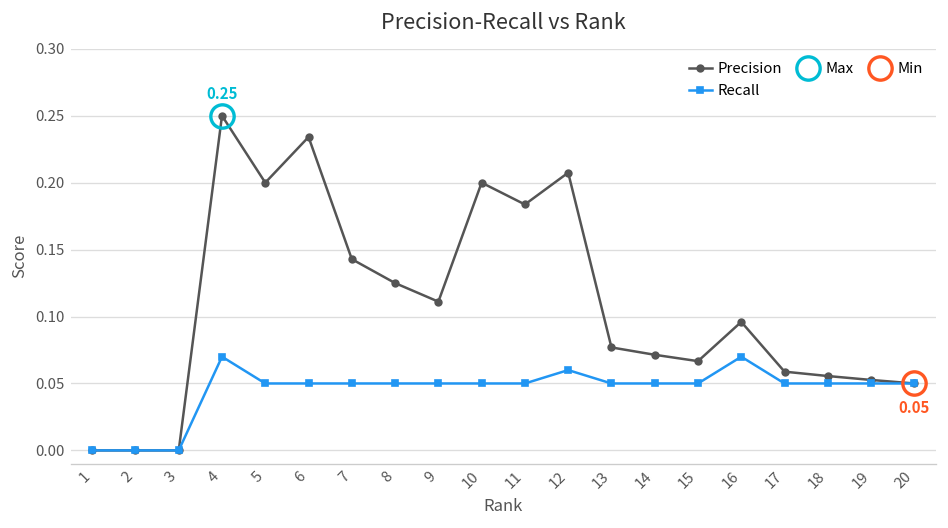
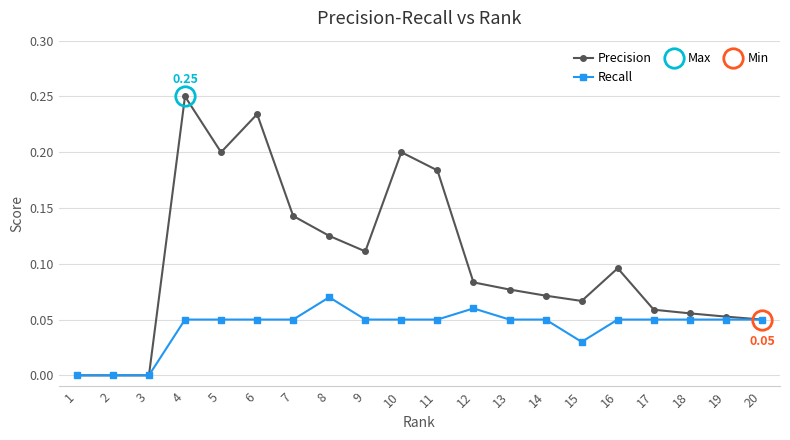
  {
    "Precision": {
      "5": 0.200,
      "6": 0.234,
      "7": 0.143,
      "8": 0.125,
      "9": 0.111,
      "10": 0.200,
      "11": 0.184,
-     "12": 0.207,
+     "12": 0.083,
      "13": 0.077,
      "14": 0.071,
      "15": 0.067,
      "16": 0.096,
      "17": 0.059,
      "18": 0.056,
      "19": 0.053
    },
    "Recall": {
-     "4": 0.07,
+     "4": 0.05,
      "5": 0.05,
      "6": 0.05,
      "7": 0.05,
-     "8": 0.05,
+     "8": 0.07,
      "9": 0.05,
      "10": 0.05,
      "11": 0.05,
      "12": 0.06,
      "13": 0.05,
      "14": 0.05,
-     "15": 0.05,
-     "16": 0.07,
+     "15": 0.03,
+     "16": 0.05,
      "17": 0.05,
      "18": 0.05,
      "19": 0.05
    }
  }
